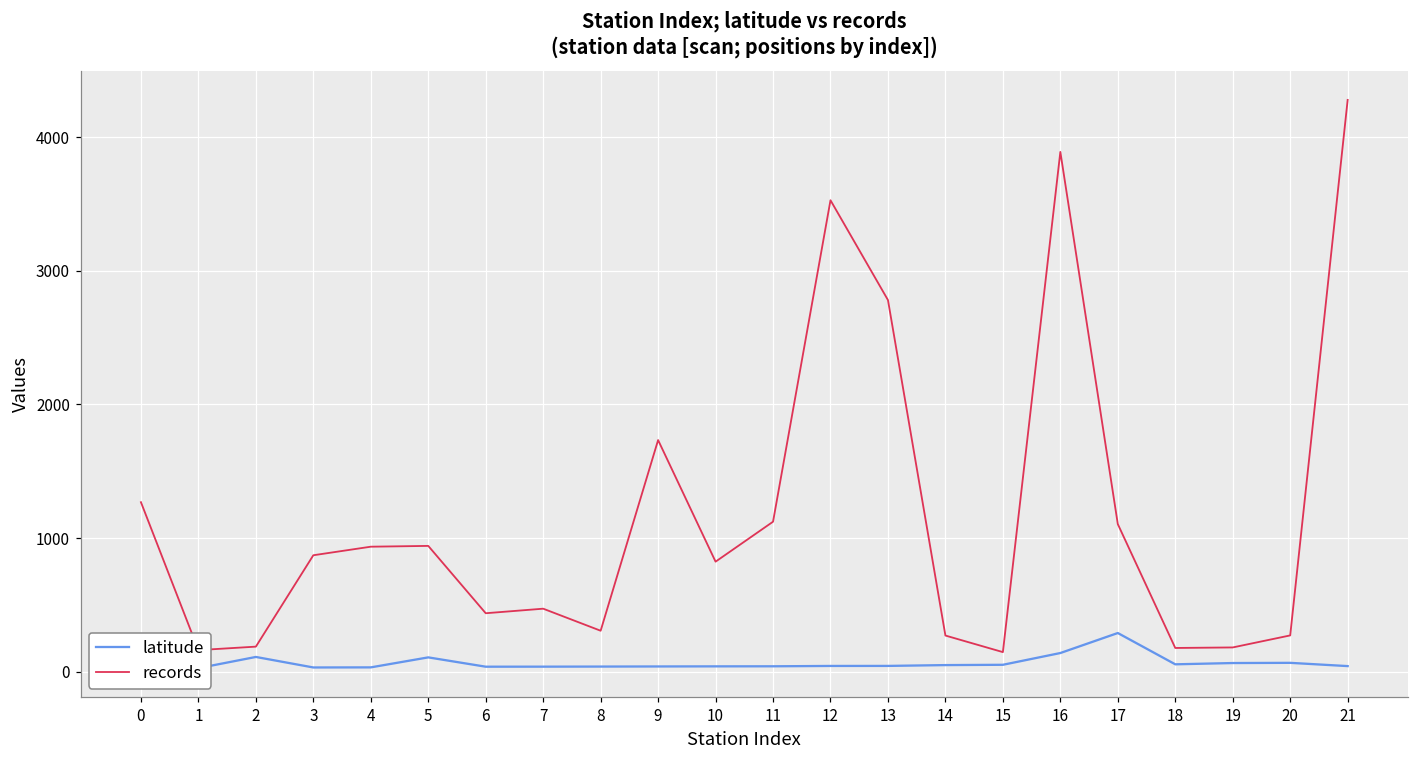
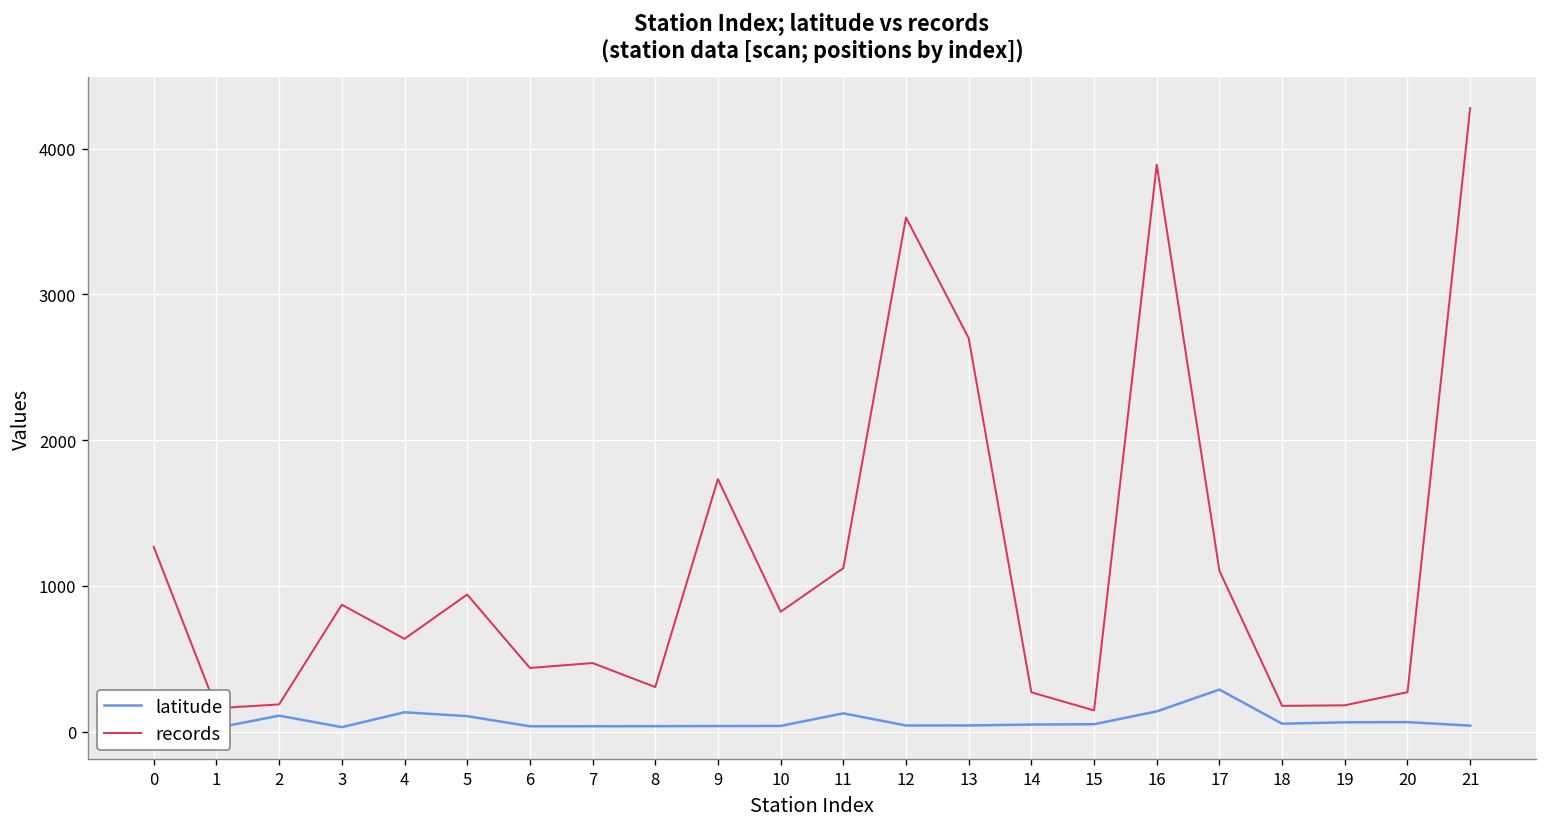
  {
    "latitude": {
      "2": 110,
      "3": 30,
-     "4": 30,
+     "4": 130,
      "5": 110,
      "6": 40,
      "7": 40,
      "8": 40,
      "9": 40,
      "10": 40,
-     "11": 40,
+     "11": 130,
      "12": 40,
      "13": 40,
      "14": 50,
      "15": 50,
      "16": 140,
      "17": 290,
      "18": 50,
      "19": 60,
      "20": 70,
      "21": 40
    },
    "records": {
      "0": 1270,
      "2": 190,
      "3": 870,
-     "4": 940,
+     "4": 640,
      "5": 940,
      "6": 440,
      "7": 470,
      "8": 310,
      "9": 1730,
      "10": 820,
      "11": 1120,
      "12": 3530,
-     "13": 2780,
+     "13": 2700,
      "14": 270,
      "15": 150,
      "16": 3890,
      "17": 1100,
      "18": 180,
      "19": 180,
      "20": 270,
      "21": 4280
    }
  }
